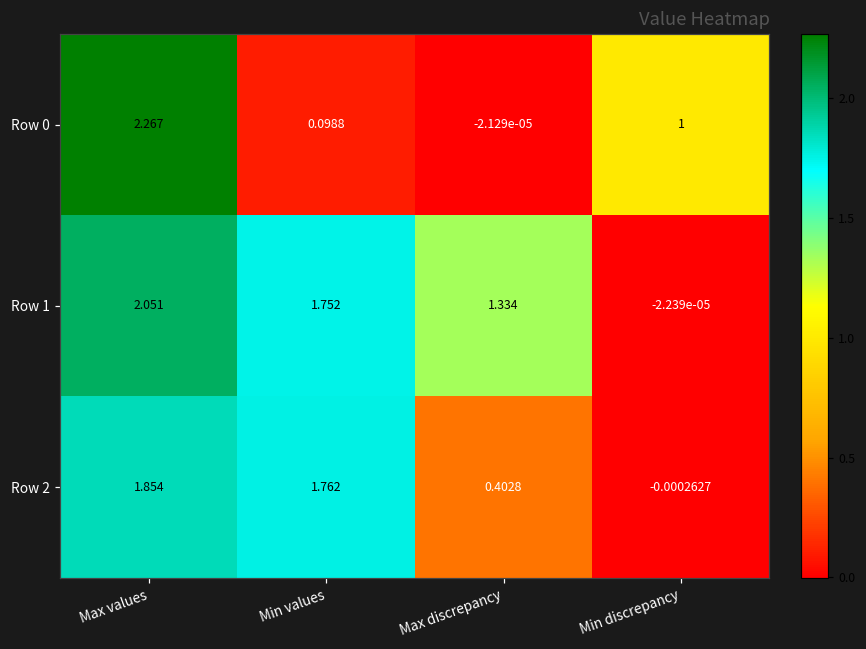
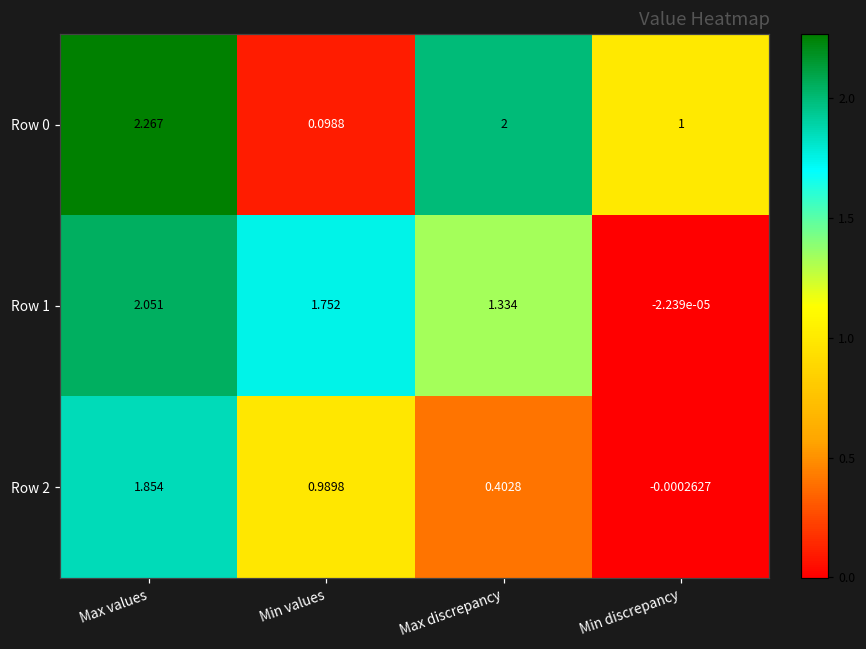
  {
    "Row 0": {
      "Max values": "2.267",
      "Min values": "0.0988",
-     "Max discrepancy": "-2.129e-05",
+     "Max discrepancy": "2",
      "Min discrepancy": "1"
    },
    "Row 1": {
      "Max values": "2.051",
      "Min values": "1.752",
      "Max discrepancy": "1.334",
      "Min discrepancy": "-2.239e-05"
    },
    "Row 2": {
      "Max values": "1.854",
-     "Min values": "1.762",
+     "Min values": "0.9898",
      "Max discrepancy": "0.4028",
      "Min discrepancy": "-0.0002627"
    }
  }
